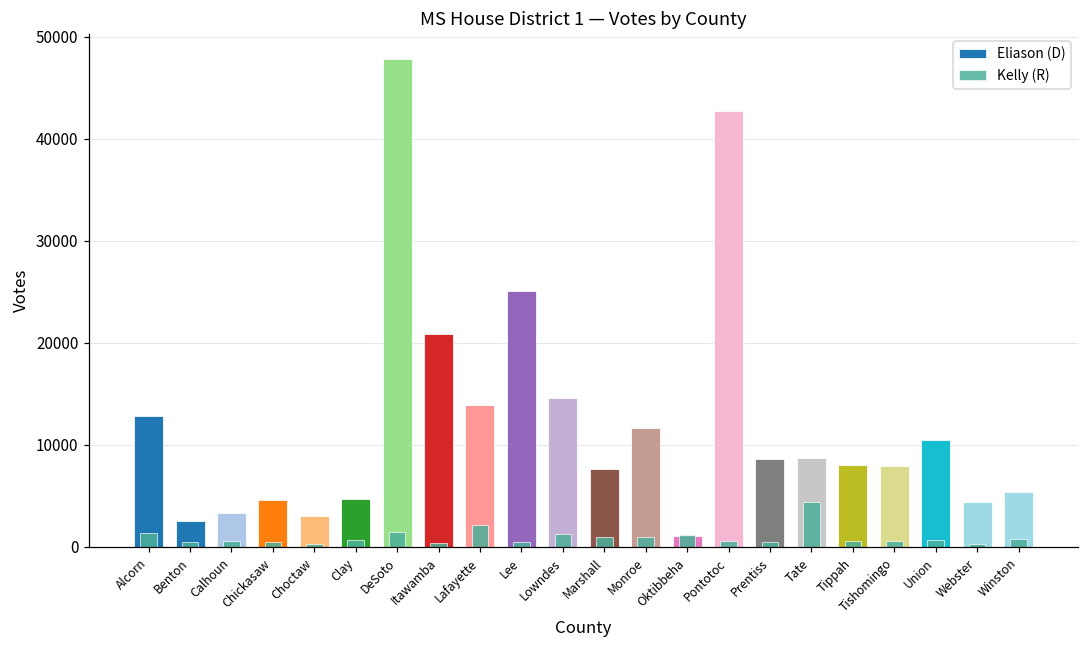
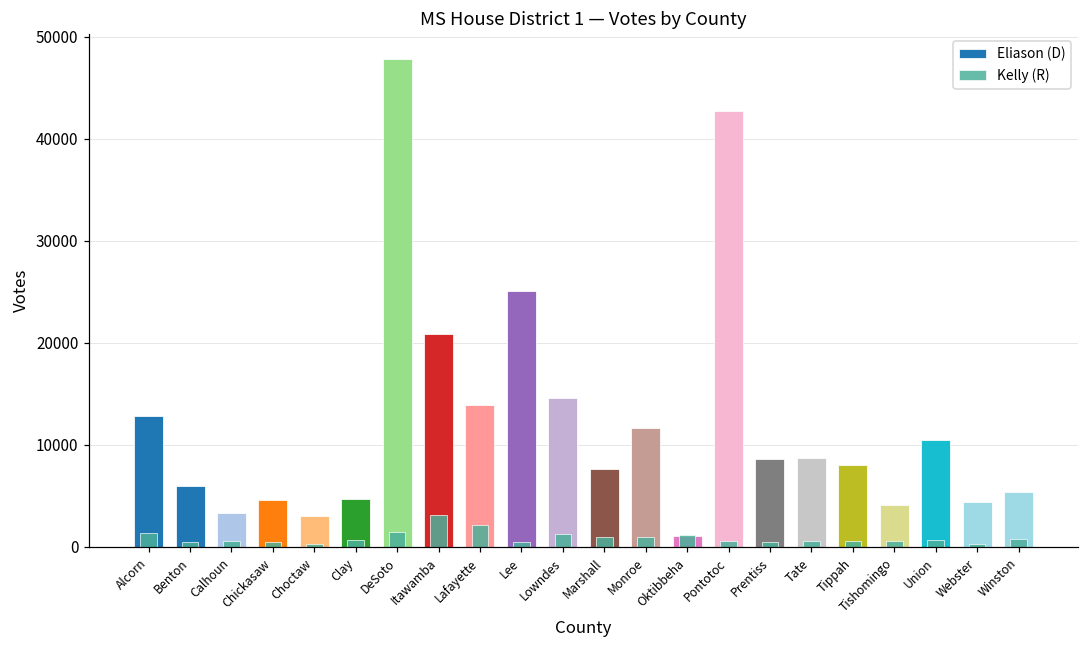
  {
    "Eliason (D)": {
      "Alcorn": 13000,
-     "Benton": 3000,
+     "Benton": 6000,
      "Calhoun": 3000,
      "Chickasaw": 5000,
      "Choctaw": 3000,
      "Clay": 5000,
      "DeSoto": 48000,
      "Itawamba": 21000,
      "Lafayette": 14000,
      "Lee": 25000,
      "Lowndes": 15000,
      "Marshall": 8000,
      "Monroe": 12000,
      "Oktibbeha": 1000,
      "Pontotoc": 43000,
      "Prentiss": 9000,
      "Tate": 9000,
      "Tippah": 8000,
-     "Tishomingo": 8000,
+     "Tishomingo": 4000,
      "Union": 11000,
      "Webster": 4000,
      "Winston": 5000
    },
    "Kelly (R)": {
-     "Itawamba": 0,
+     "Itawamba": 3000,
      "Oktibbeha": 1000,
-     "Tate": 4000
+     "Tate": 1000
    }
  }
